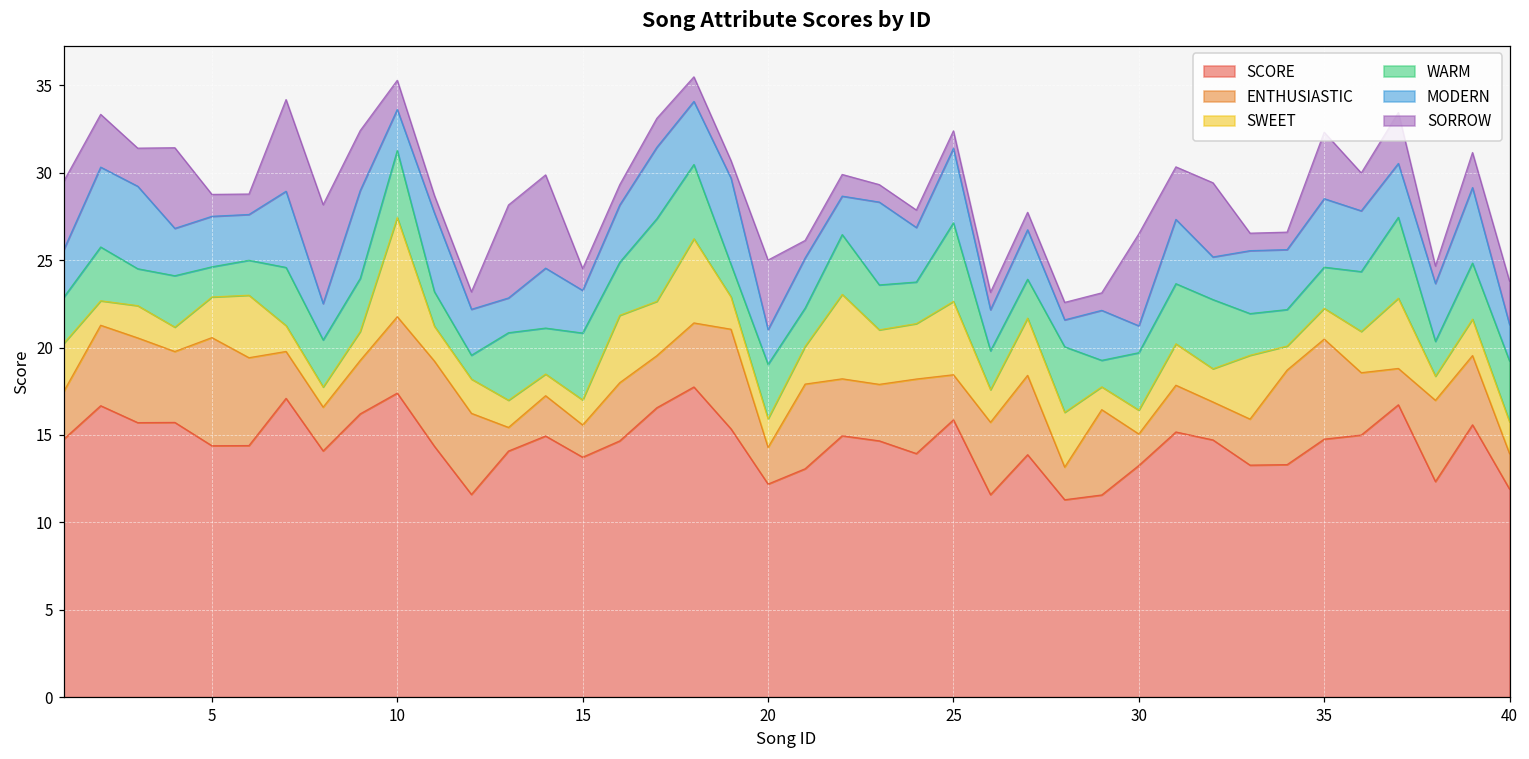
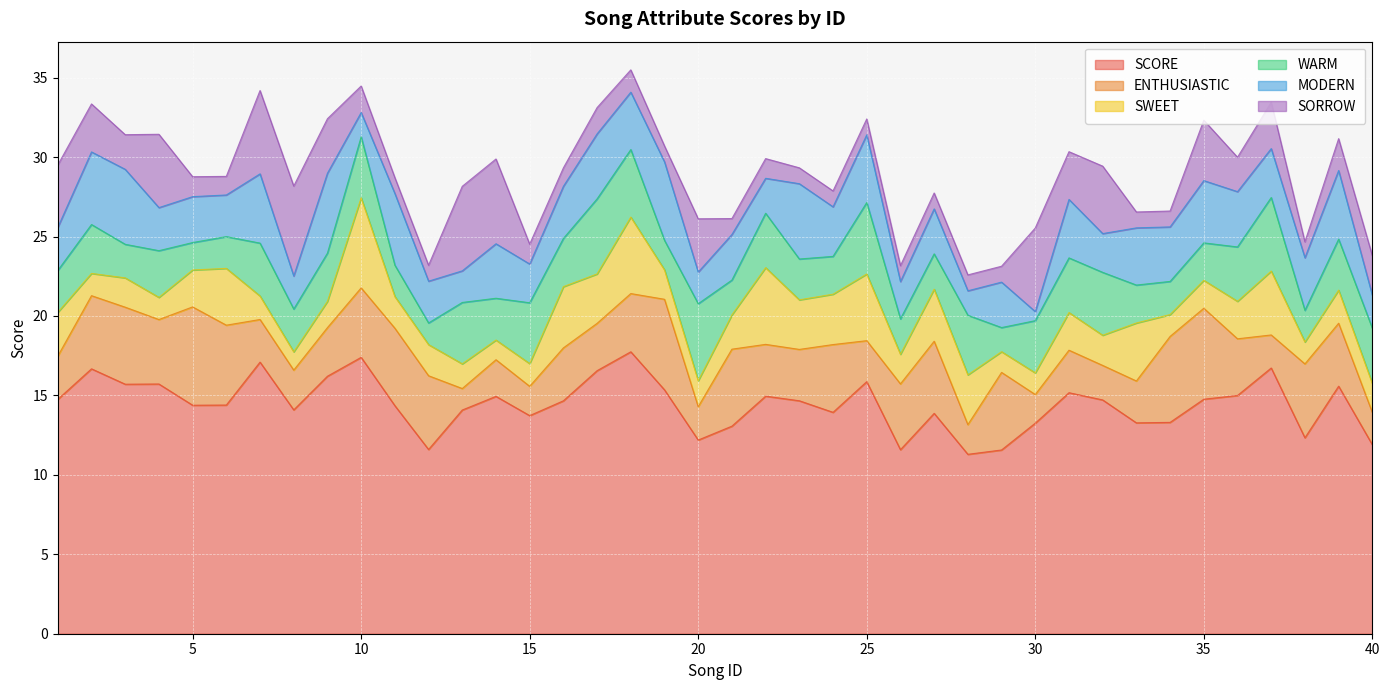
  {
    "SWEET": {
      "5": 2.3,
      "10": 5.7,
      "15": 1.4,
      "20": 1.6,
      "25": 4.2,
      "30": 1.4,
      "35": 1.8,
      "40": 1.8
    },
    "WARM": {
      "5": 1.7,
      "10": 3.8,
      "15": 3.8,
-     "20": 3.1,
+     "20": 4.8,
      "25": 4.5,
      "30": 3.3,
      "35": 2.4,
      "40": 3.5
    },
    "MODERN": {
      "5": 2.9,
-     "10": 2.4,
+     "10": 1.5,
      "15": 2.4,
      "20": 2.0,
      "25": 4.3,
-     "30": 1.5,
+     "30": 0.6,
      "35": 3.9,
      "40": 2.1
    },
    "SORROW": {
      "5": 1.3,
      "10": 1.7,
      "15": 1.2,
-     "20": 4.0,
+     "20": 3.4,
      "25": 1.0,
      "30": 5.3,
      "40": 2.5
    }
  }
